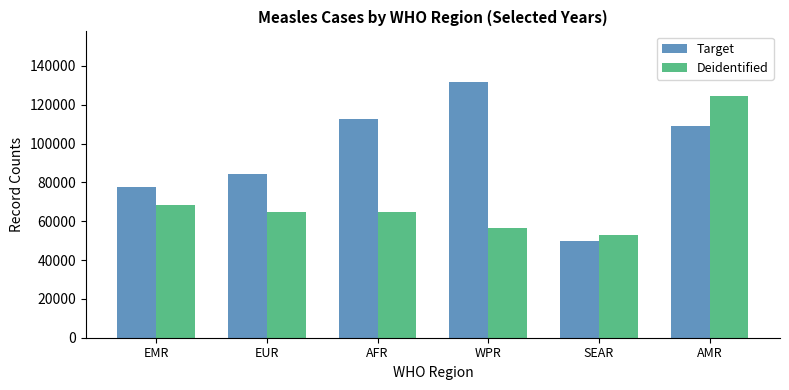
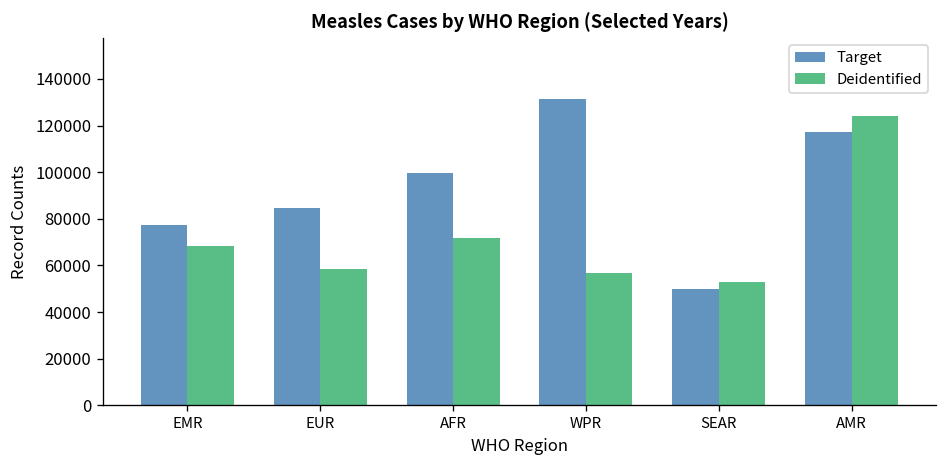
  {
    "Target": {
      "EMR": 77000,
      "EUR": 84000,
-     "AFR": 113000,
+     "AFR": 100000,
      "WPR": 131000,
      "SEAR": 50000,
-     "AMR": 109000
+     "AMR": 117000
    },
    "Deidentified": {
      "EMR": 68000,
-     "EUR": 65000,
-     "AFR": 65000,
+     "EUR": 58000,
+     "AFR": 72000,
      "WPR": 57000,
      "SEAR": 53000,
      "AMR": 124000
    }
  }
